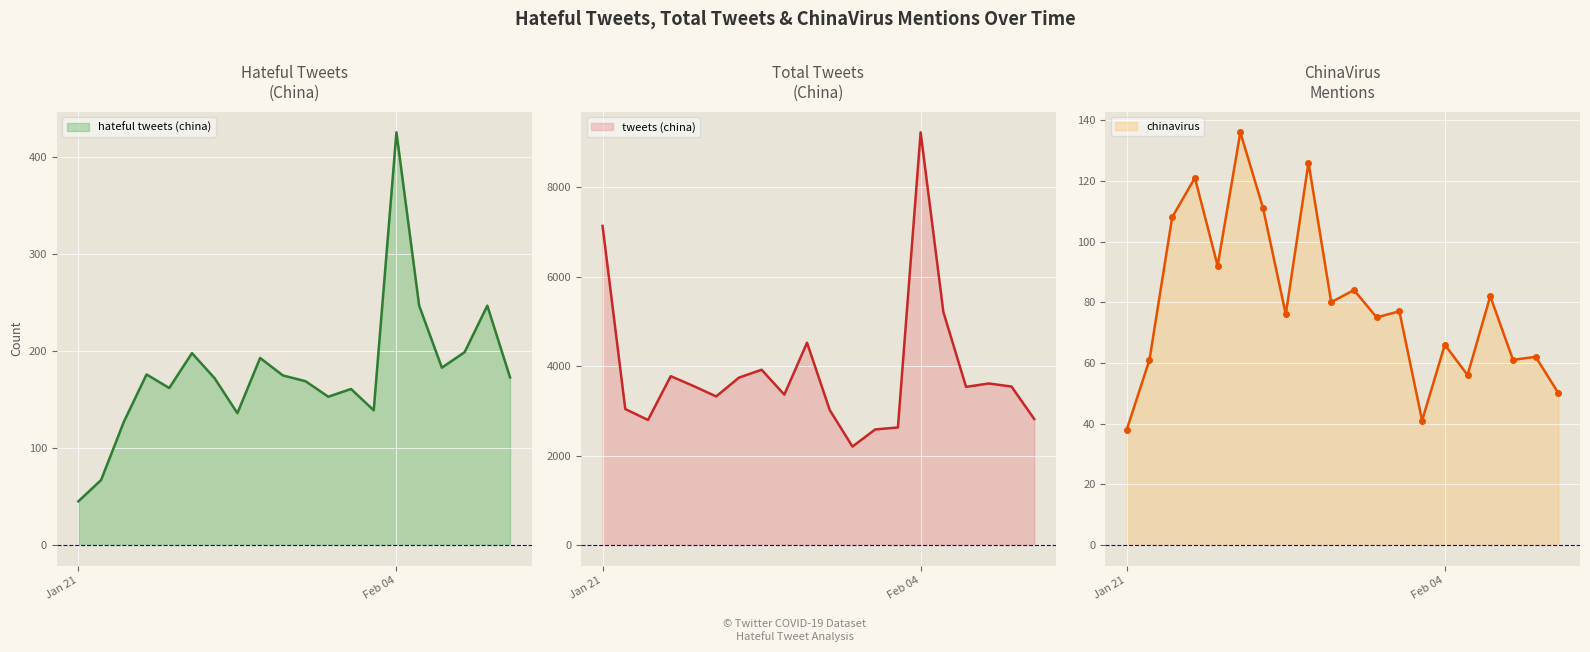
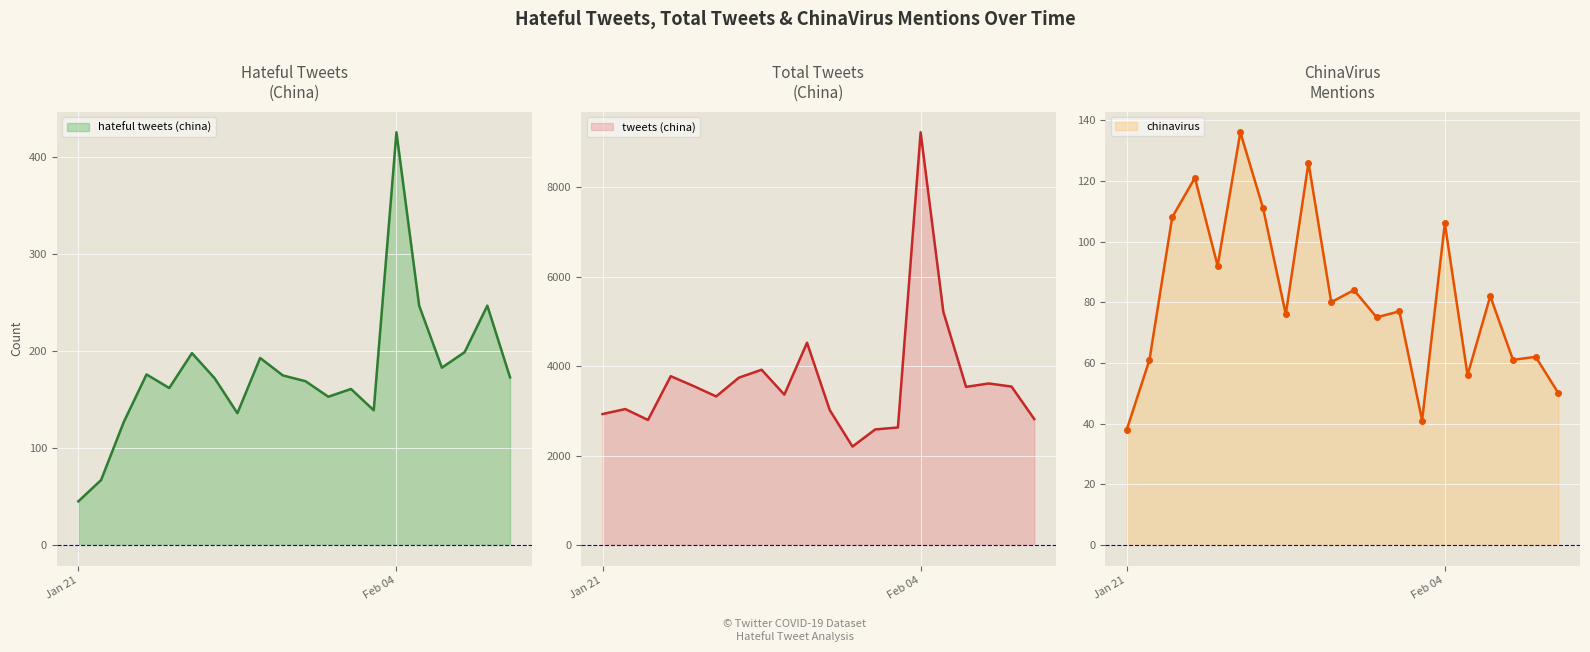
  {
    "Hateful Tweets (China)": {
      "Jan 21": 50,
      "Feb 04": 430
    },
    "Total Tweets (China)": {
-     "Jan 21": 7100,
+     "Jan 21": 2900,
      "Feb 04": 9200
    },
    "ChinaVirus Mentions": {
      "Jan 21": 38,
-     "Feb 04": 66
+     "Feb 04": 106
    }
  }
